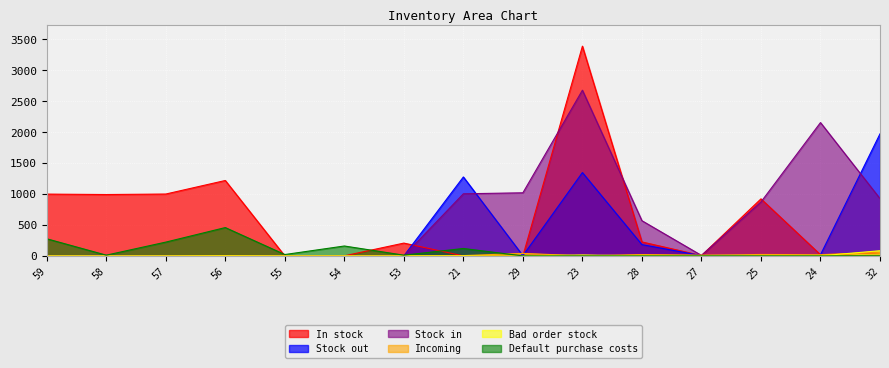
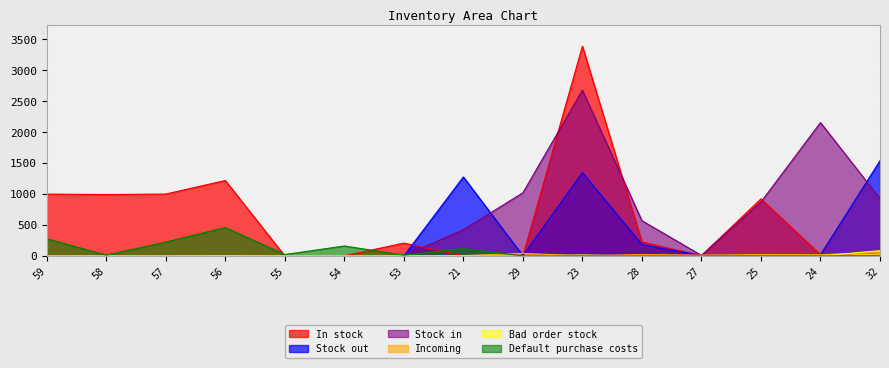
  {
    "In stock": {
      "59": 1000,
      "58": 1000,
      "57": 1000,
      "56": 1200,
      "53": 200,
      "23": 3400,
      "28": 200,
      "25": 900
    },
    "Stock out": {
      "21": 1300,
      "23": 1300,
      "28": 200,
-     "32": 2000
+     "32": 1500
    },
    "Stock in": {
-     "21": 1000,
+     "21": 400,
      "29": 1000,
      "23": 2700,
      "28": 600,
      "25": 900,
      "24": 2200,
      "32": 900
    },
    "Default purchase costs": {
      "59": 300,
      "57": 200,
      "56": 500,
      "54": 200,
      "21": 100,
      "32": 0
    }
  }
